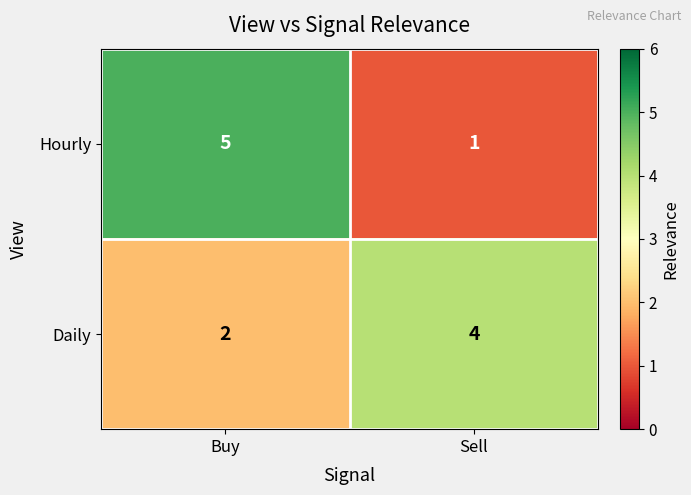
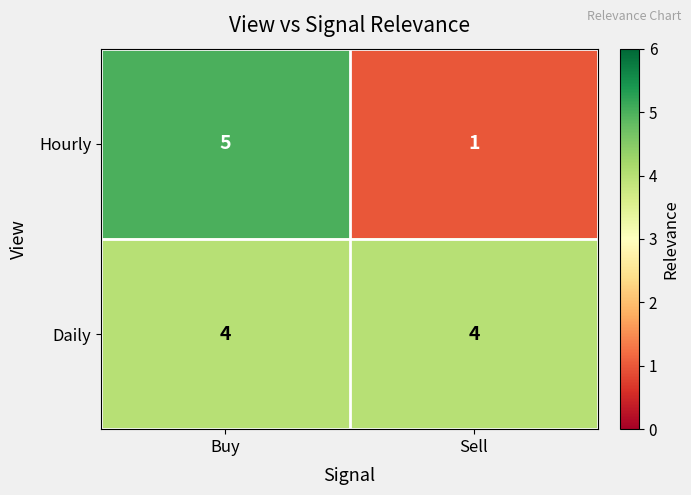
  {
    "Hourly": {
      "Buy": 5,
      "Sell": 1
    },
    "Daily": {
-     "Buy": 2,
+     "Buy": 4,
      "Sell": 4
    }
  }
